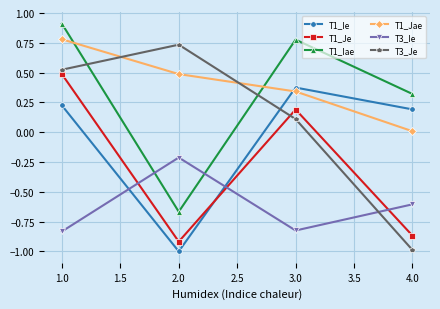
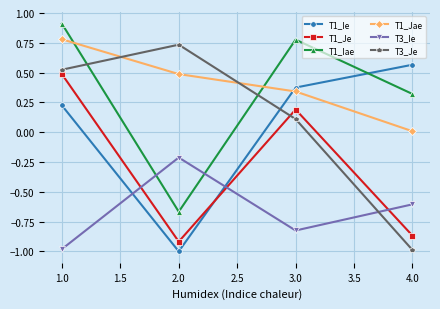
  {
    "T1_Ie": {
      "1.0": 0.22,
      "2.0": -1.00,
      "3.0": 0.37,
-     "4.0": 0.19
+     "4.0": 0.57
    },
    "T1_Je": {
      "1.0": 0.49,
      "2.0": -0.92,
      "3.0": 0.19,
      "4.0": -0.87
    },
    "T1_Iae": {
      "1.0": 0.91,
      "2.0": -0.67,
      "3.0": 0.78,
      "4.0": 0.32
    },
    "T1_Jae": {
      "1.0": 0.78,
      "2.0": 0.49,
      "3.0": 0.34,
      "4.0": 0.01
    },
    "T3_Ie": {
-     "1.0": -0.83,
+     "1.0": -0.98,
      "2.0": -0.21,
      "3.0": -0.82,
      "4.0": -0.61
    },
    "T3_Je": {
      "1.0": 0.52,
      "2.0": 0.73,
      "3.0": 0.11,
      "4.0": -0.99
    }
  }
